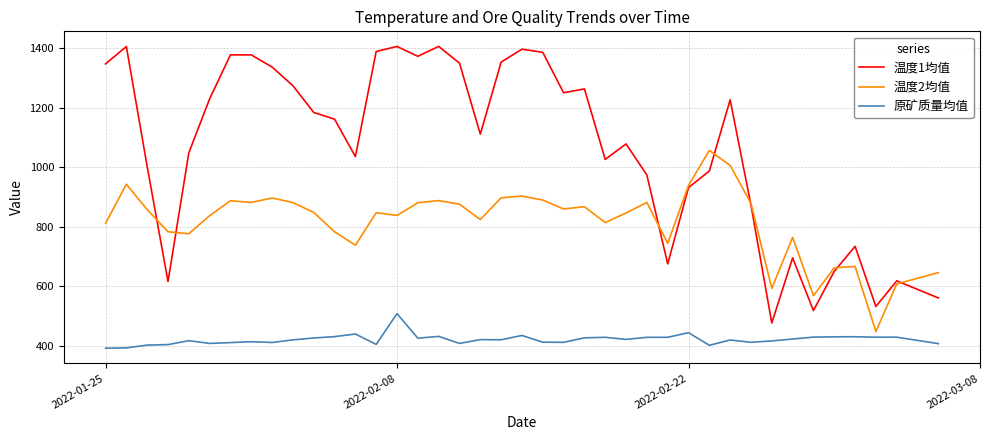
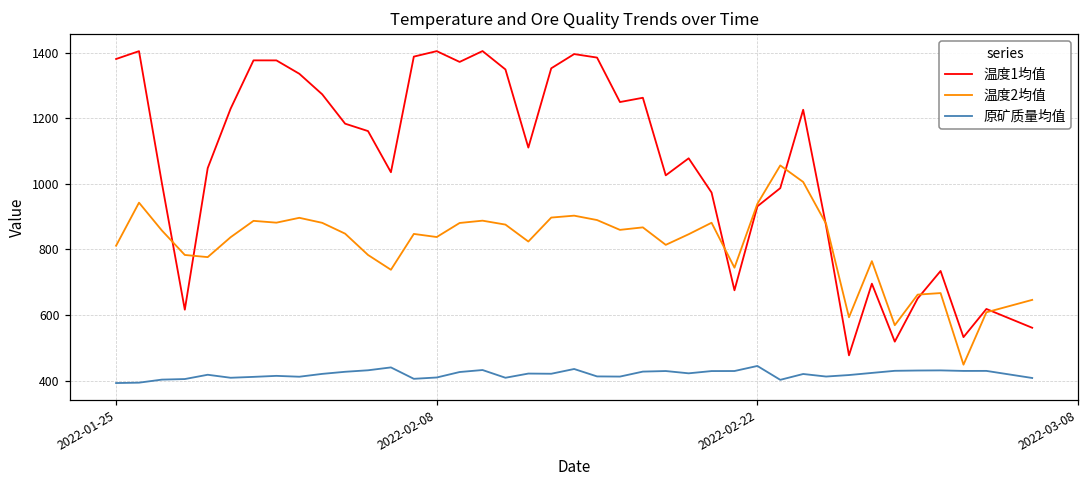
  {
    "温度1均值": {
-     "2022-01-25": 1350,
+     "2022-01-25": 1380,
      "2022-02-08": 1400
    },
    "温度2均值": {
      "2022-01-25": 810,
      "2022-02-08": 840
    },
    "原矿质量均值": {
      "2022-01-25": 390,
-     "2022-02-08": 510,
+     "2022-02-08": 410,
      "2022-02-22": 440
    }
  }
